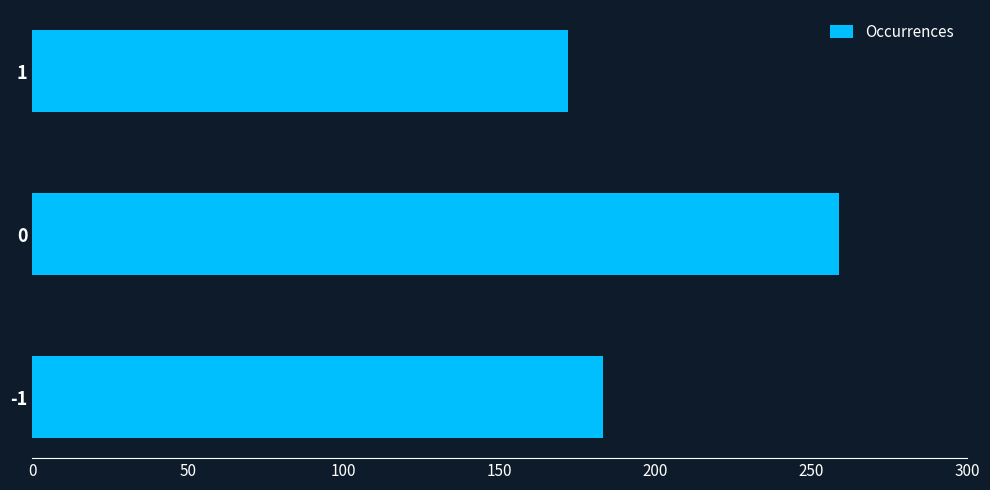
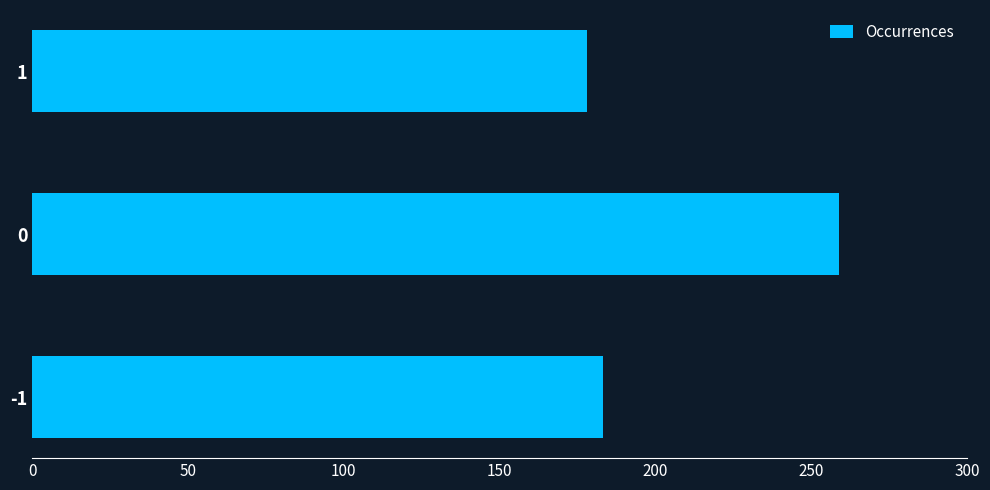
  {
-   "1": 172,
+   "1": 178,
    "0": 259,
    "-1": 183
  }
